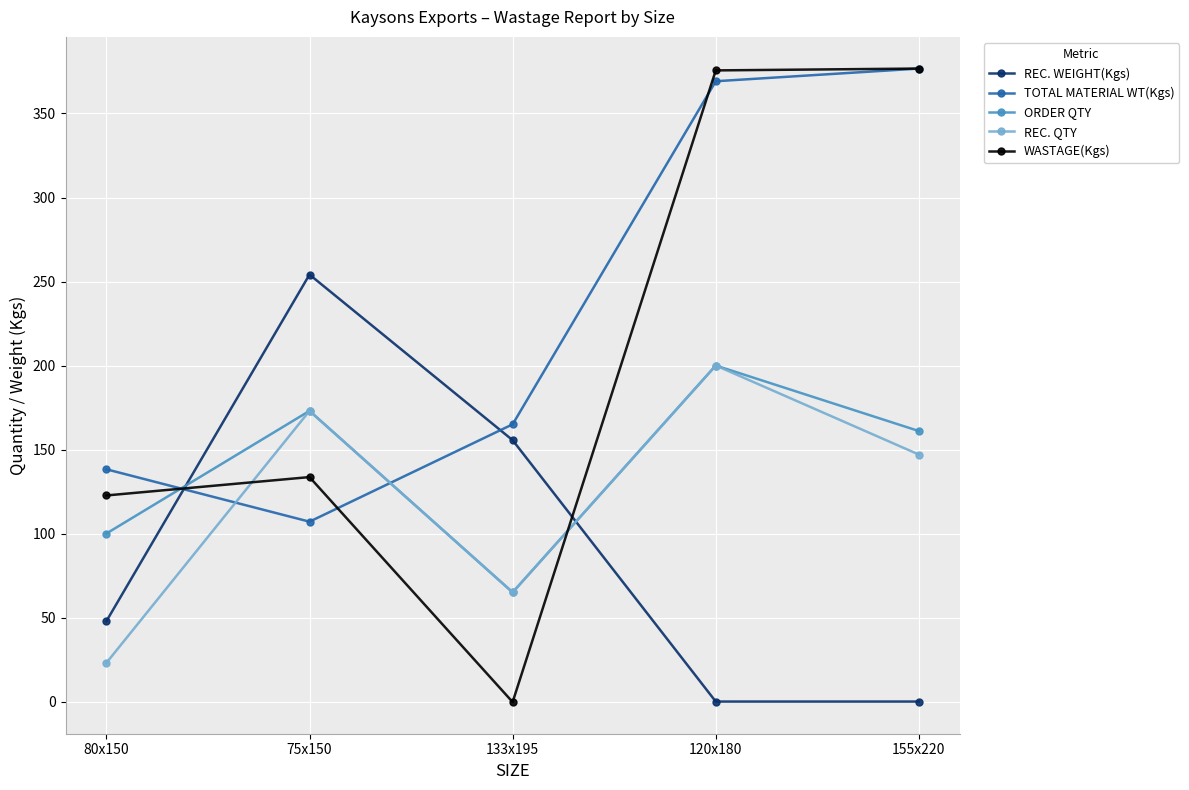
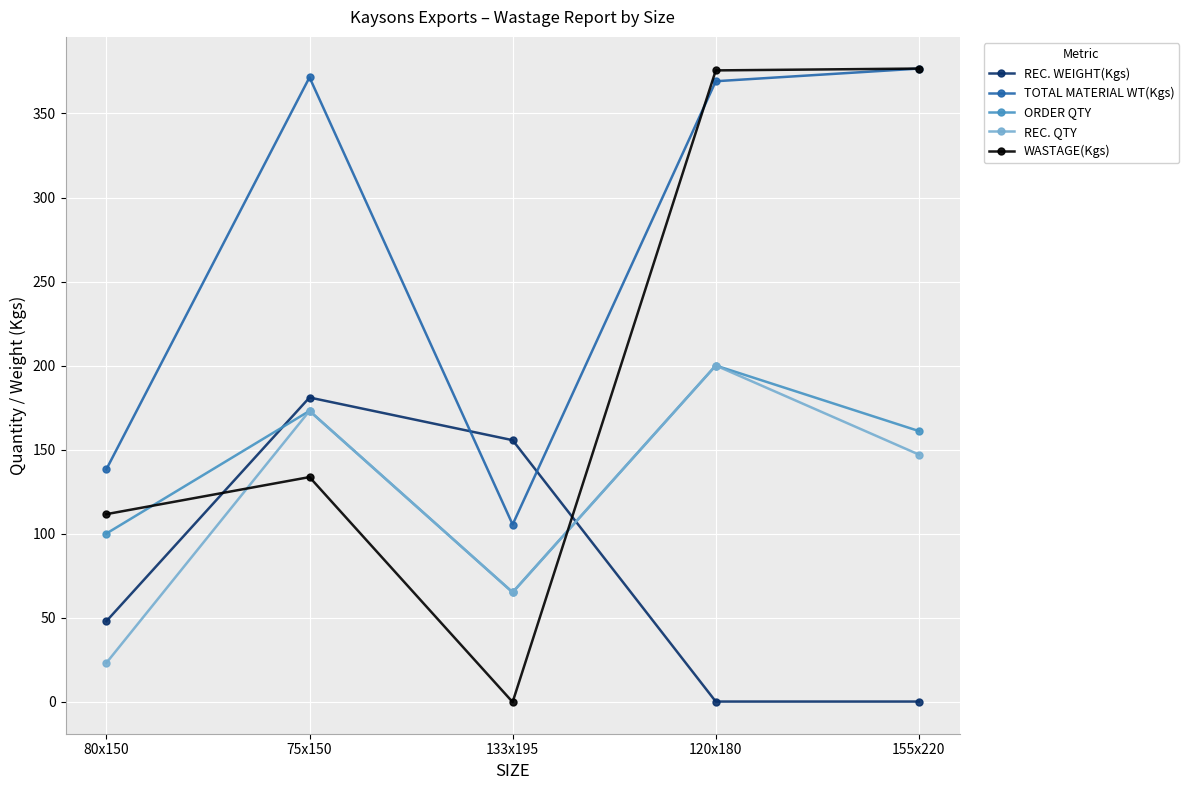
  {
    "REC. WEIGHT(Kgs)": {
      "80x150": 48,
-     "75x150": 254,
+     "75x150": 181,
      "133x195": 156,
      "120x180": 0,
      "155x220": 0
    },
    "TOTAL MATERIAL WT(Kgs)": {
      "80x150": 138,
-     "75x150": 107,
-     "133x195": 165,
+     "75x150": 372,
+     "133x195": 105,
      "120x180": 369
    },
    "WASTAGE(Kgs)": {
-     "80x150": 123,
+     "80x150": 112,
      "75x150": 134,
      "133x195": 0,
      "120x180": 376
    }
  }
